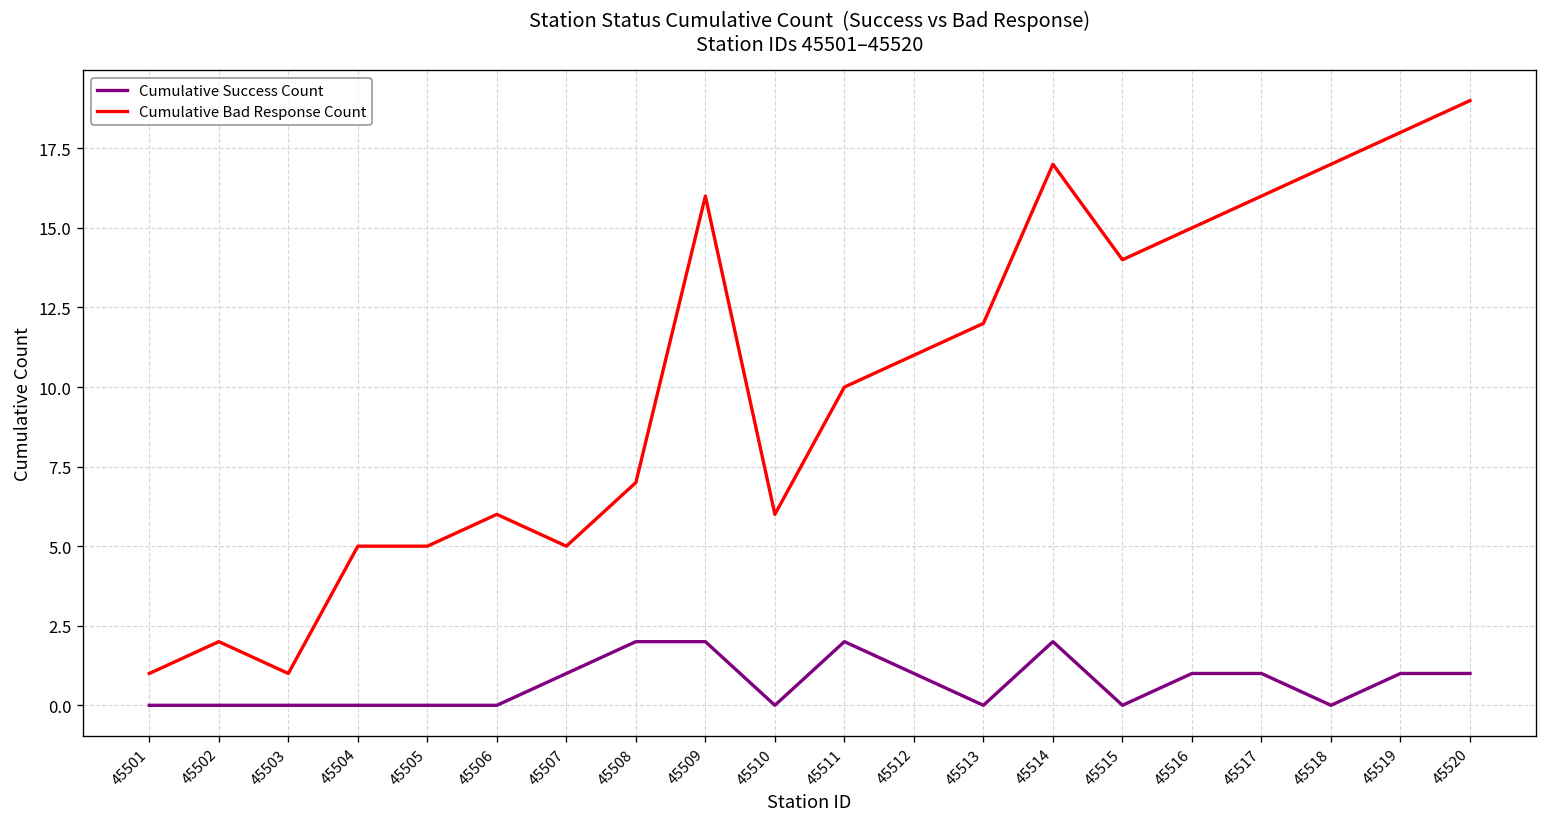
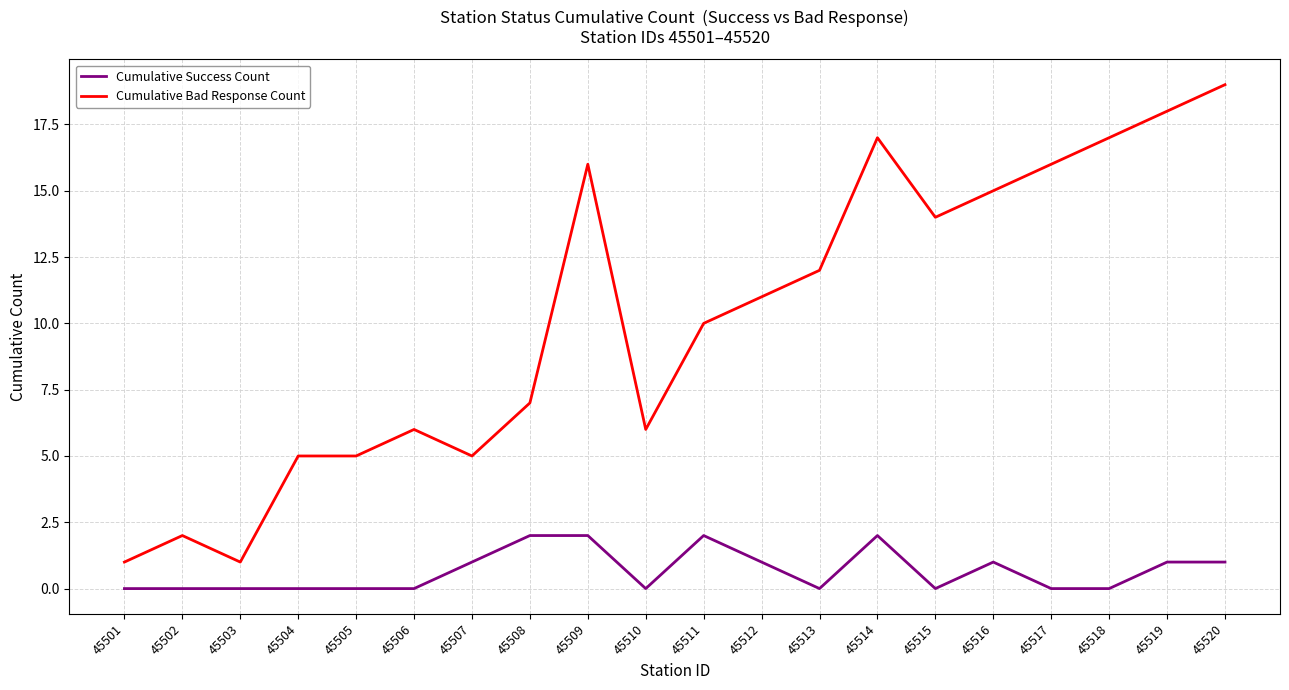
  {
    "Cumulative Success Count": {
      "45501": 0,
      "45502": 0,
      "45503": 0,
      "45504": 0,
      "45505": 0,
      "45506": 0,
      "45507": 1,
      "45508": 2,
      "45509": 2,
      "45510": 0,
      "45511": 2,
      "45512": 1,
      "45513": 0,
      "45514": 2,
      "45515": 0,
      "45516": 1,
-     "45517": 1,
+     "45517": 0,
      "45518": 0,
      "45519": 1,
      "45520": 1
    },
    "Cumulative Bad Response Count": {
      "45501": 1,
      "45502": 2,
      "45503": 1,
      "45504": 5,
      "45505": 5,
      "45506": 6,
      "45507": 5,
      "45508": 7,
      "45509": 16,
      "45510": 6,
      "45511": 10,
      "45512": 11,
      "45513": 12,
      "45514": 17,
      "45515": 14,
      "45516": 15,
      "45517": 16,
      "45518": 17,
      "45519": 18,
      "45520": 19
    }
  }
